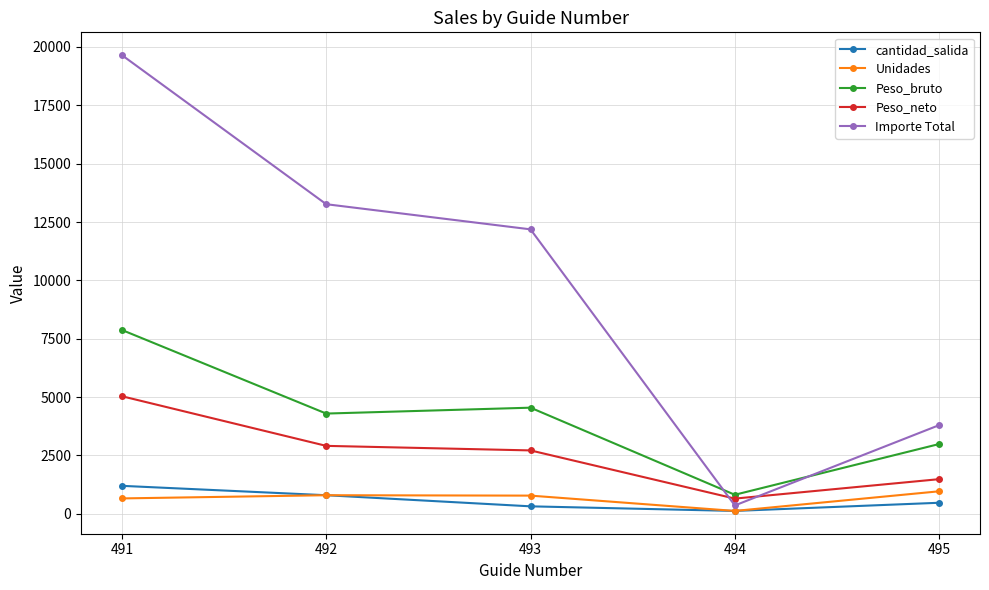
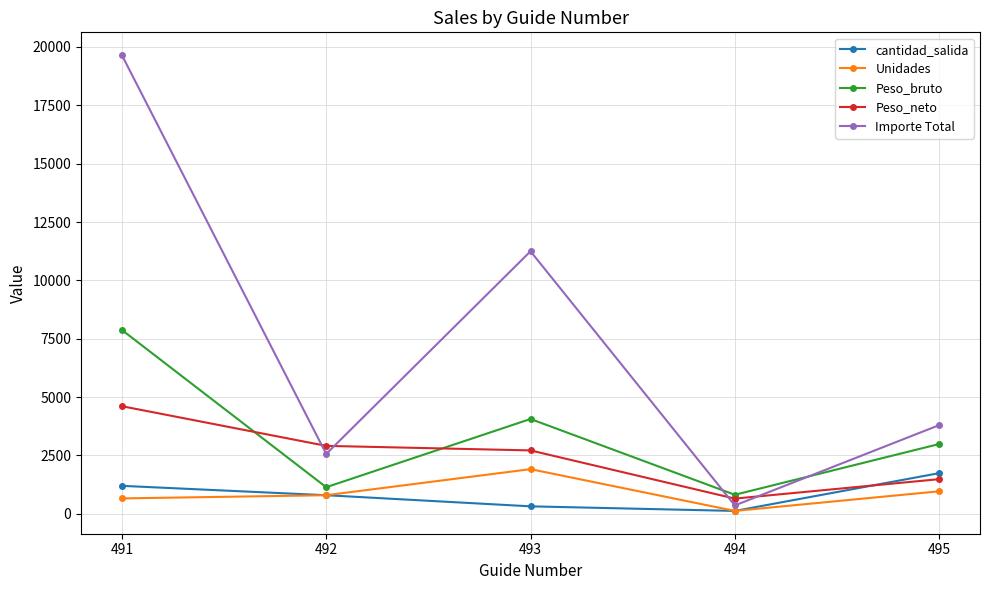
  {
    "cantidad_salida": {
      "491": 1200,
      "493": 300,
-     "495": 500
+     "495": 1700
    },
    "Unidades": {
      "491": 700,
-     "493": 800,
+     "493": 1900,
      "495": 1000
    },
    "Peso_bruto": {
      "491": 7900,
-     "492": 4300,
-     "493": 4500,
+     "492": 1100,
+     "493": 4100,
      "494": 800,
      "495": 3000
    },
    "Peso_neto": {
-     "491": 5000,
+     "491": 4600,
      "492": 2900,
      "493": 2700,
      "494": 700,
      "495": 1500
    },
    "Importe Total": {
      "491": 19700,
-     "492": 13300,
-     "493": 12200,
+     "492": 2600,
+     "493": 11200,
      "494": 400,
      "495": 3800
    }
  }
